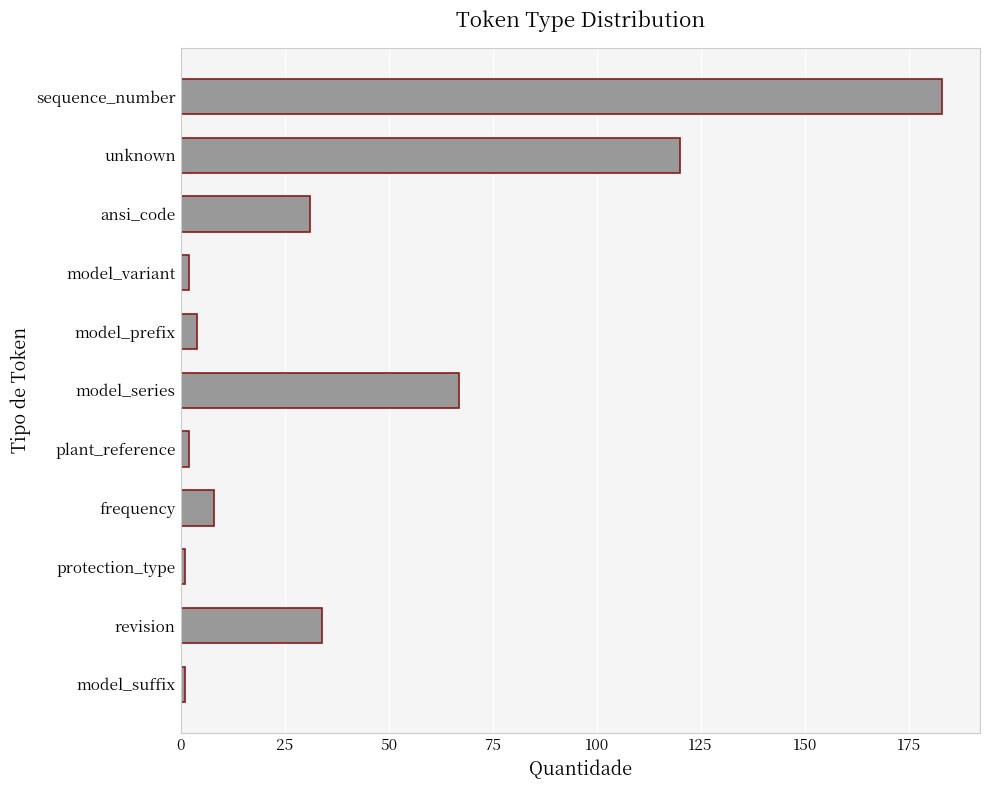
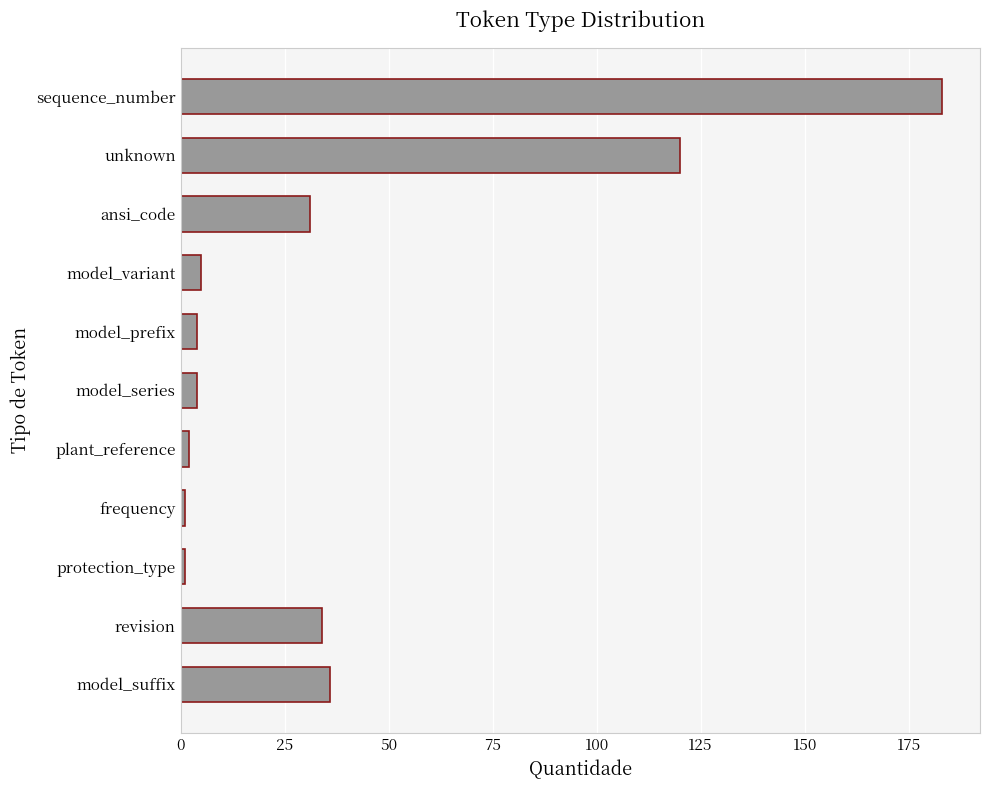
  {
    "sequence_number": 183,
    "unknown": 120,
    "ansi_code": 31,
-   "model_variant": 2,
+   "model_variant": 5,
    "model_prefix": 4,
-   "model_series": 67,
+   "model_series": 4,
    "plant_reference": 2,
-   "frequency": 8,
+   "frequency": 1,
    "protection_type": 1,
    "revision": 34,
-   "model_suffix": 1
+   "model_suffix": 36
  }
